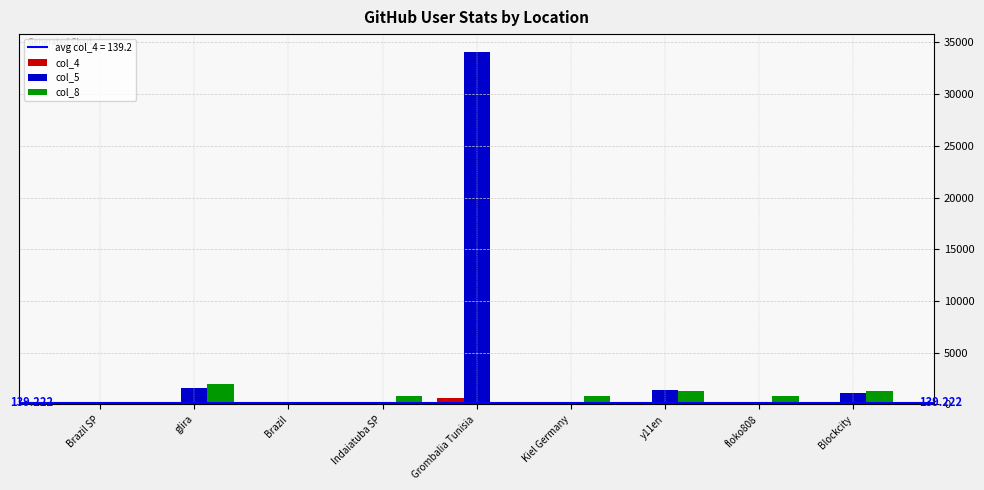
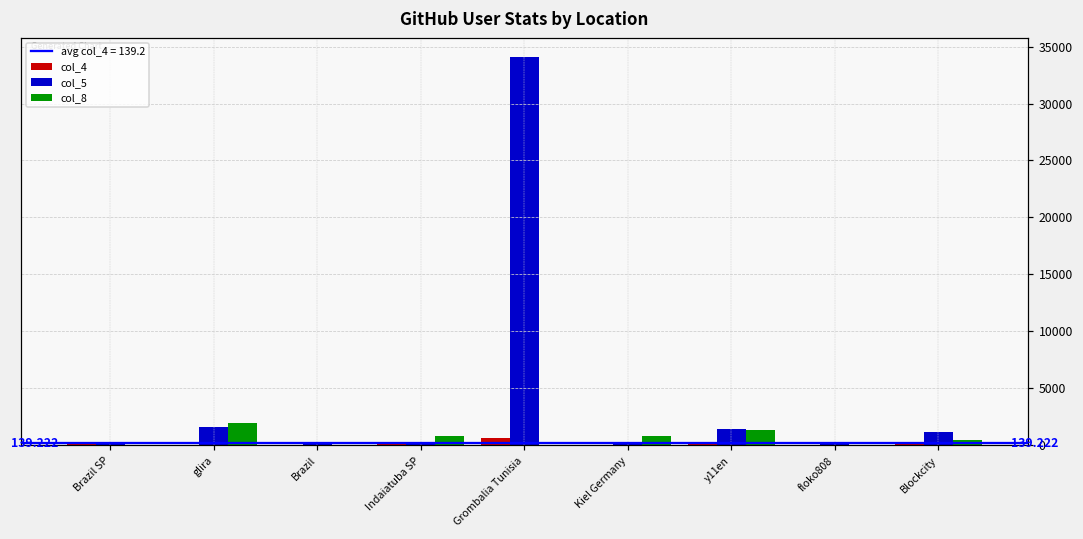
  {
    "col_4": {
      "Grombalia Tunisia": 600,
      "y11en": 300
    },
    "col_5": {
      "glira": 1600,
      "Grombalia Tunisia": 34100,
      "y11en": 1400,
      "Blockcity": 1100
    },
    "col_8": {
      "glira": 1900,
      "Indaiatuba SP": 800,
      "Kiel Germany": 800,
      "y11en": 1300,
-     "floko808": 800,
-     "Blockcity": 1300
+     "floko808": 0,
+     "Blockcity": 400
    }
  }
